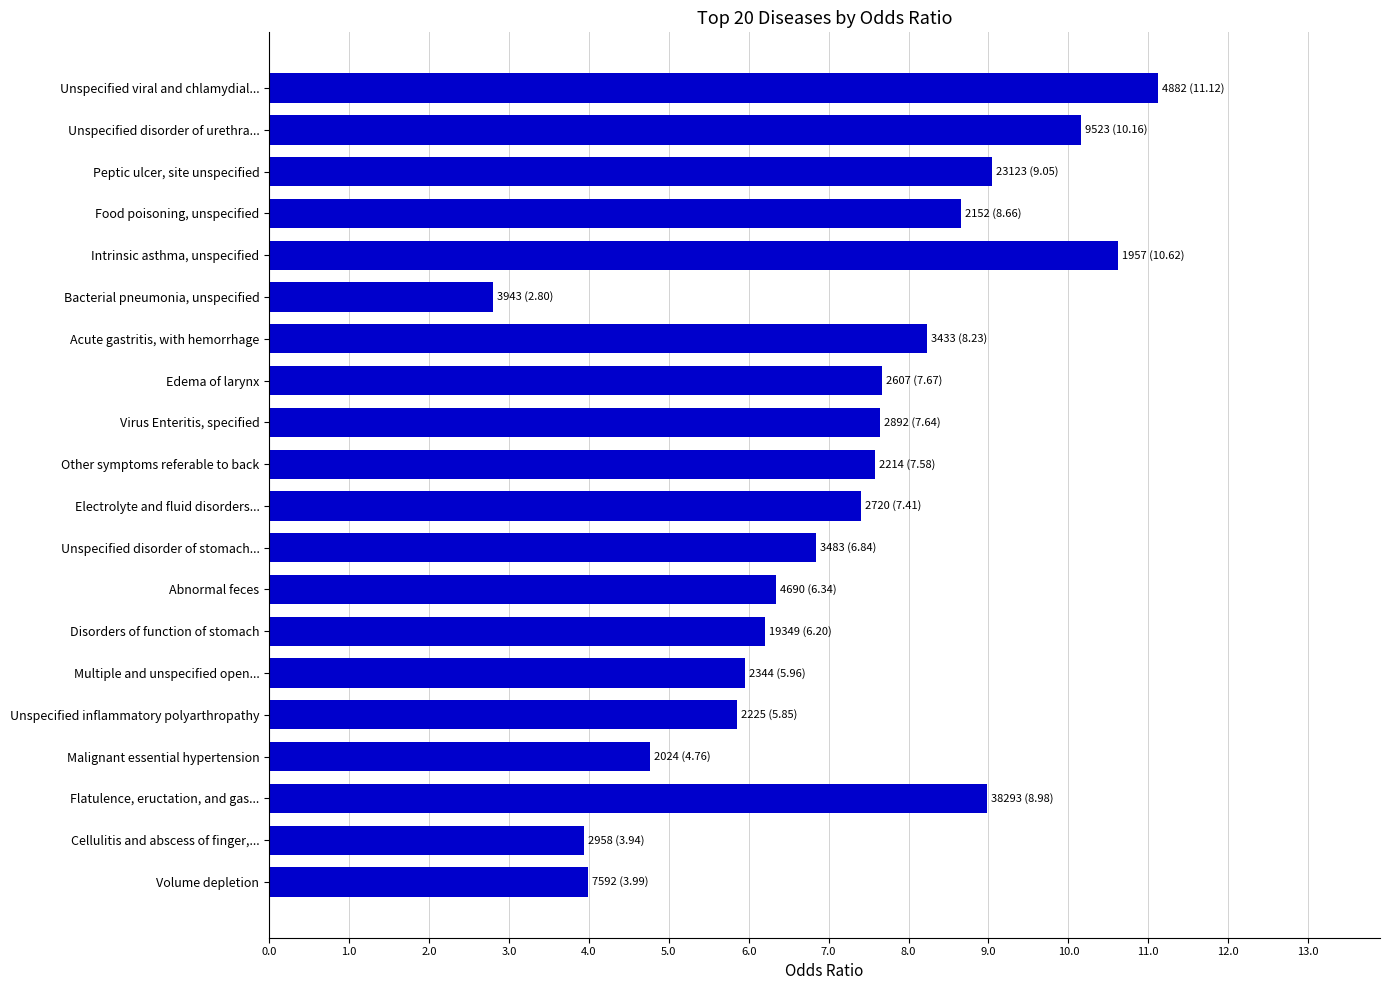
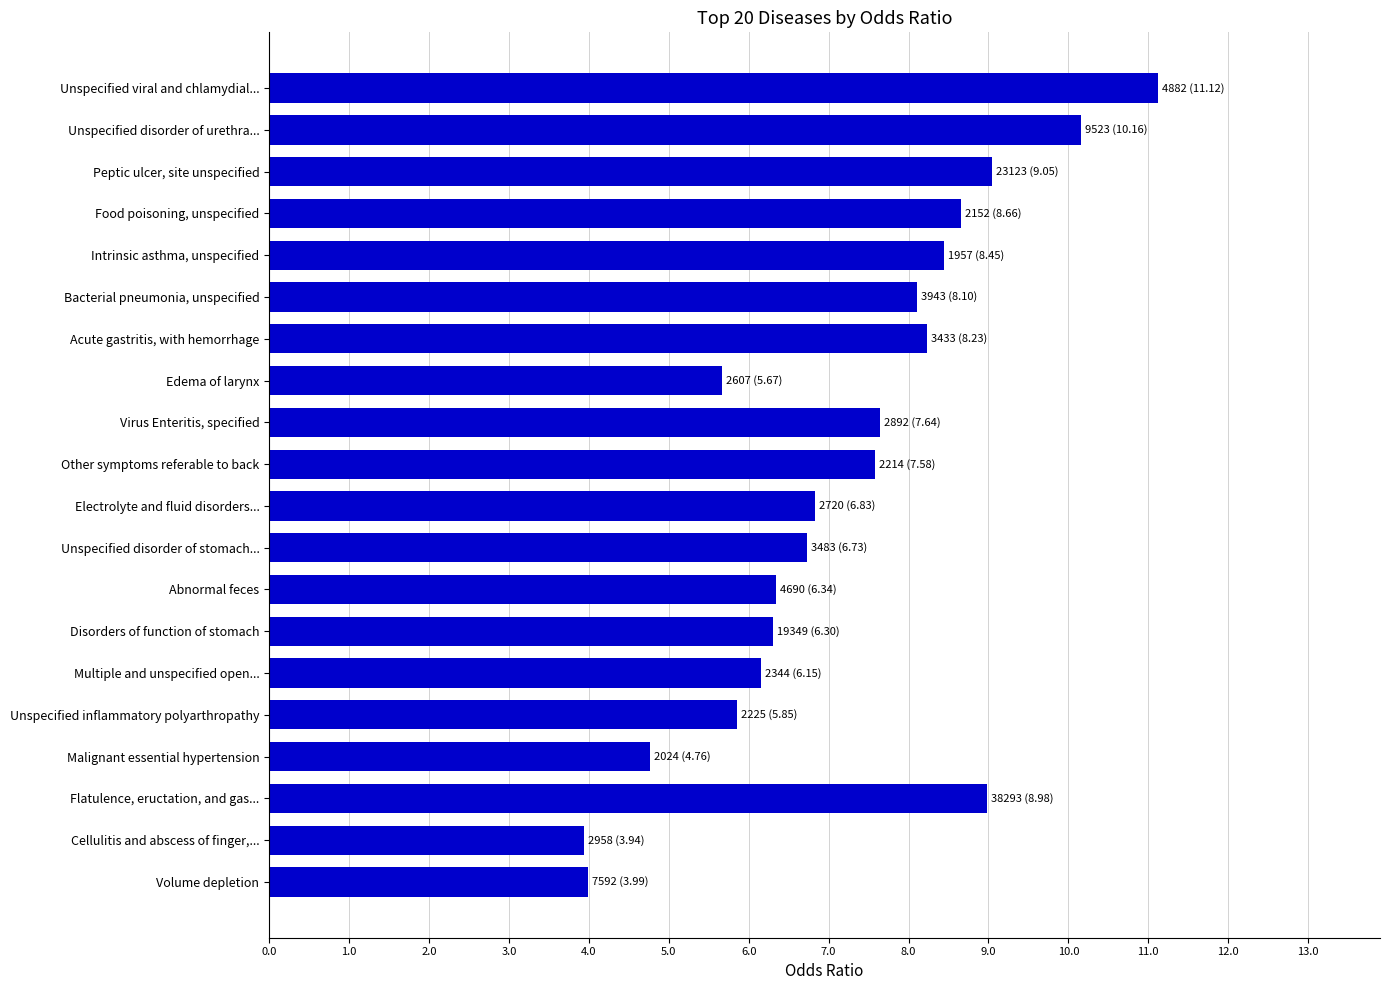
  {
    "Unspecified viral and chlamydial...": "(11.12)",
    "Unspecified disorder of urethra...": "(10.16)",
    "Peptic ulcer, site unspecified": "(9.05)",
    "Food poisoning, unspecified": "(8.66)",
-   "Intrinsic asthma, unspecified": "(10.62)",
-   "Bacterial pneumonia, unspecified": "(2.80)",
+   "Intrinsic asthma, unspecified": "(8.45)",
+   "Bacterial pneumonia, unspecified": "(8.10)",
    "Acute gastritis, with hemorrhage": "(8.23)",
-   "Edema of larynx": "(7.67)",
+   "Edema of larynx": "(5.67)",
    "Virus Enteritis, specified": "(7.64)",
    "Other symptoms referable to back": "(7.58)",
-   "Electrolyte and fluid disorders...": "(7.41)",
-   "Unspecified disorder of stomach...": "(6.84)",
+   "Electrolyte and fluid disorders...": "(6.83)",
+   "Unspecified disorder of stomach...": "(6.73)",
    "Abnormal feces": "(6.34)",
-   "Disorders of function of stomach": "(6.20)",
-   "Multiple and unspecified open...": "(5.96)",
+   "Disorders of function of stomach": "(6.30)",
+   "Multiple and unspecified open...": "(6.15)",
    "Unspecified inflammatory polyarthropathy": "(5.85)",
    "Malignant essential hypertension": "(4.76)",
    "Flatulence, eructation, and gas...": "(8.98)",
    "Cellulitis and abscess of finger,...": "(3.94)",
    "Volume depletion": "(3.99)"
  }
